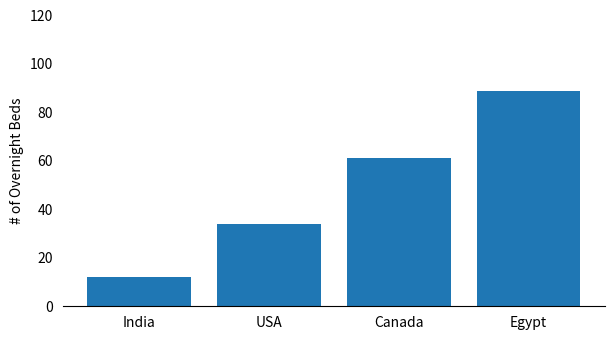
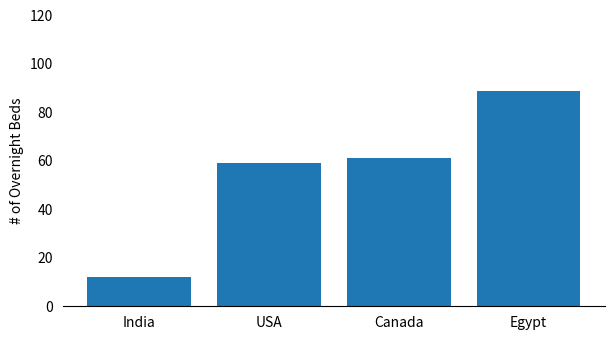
  {
    "India": 12,
-   "USA": 34,
+   "USA": 59,
    "Canada": 61,
    "Egypt": 89
  }
